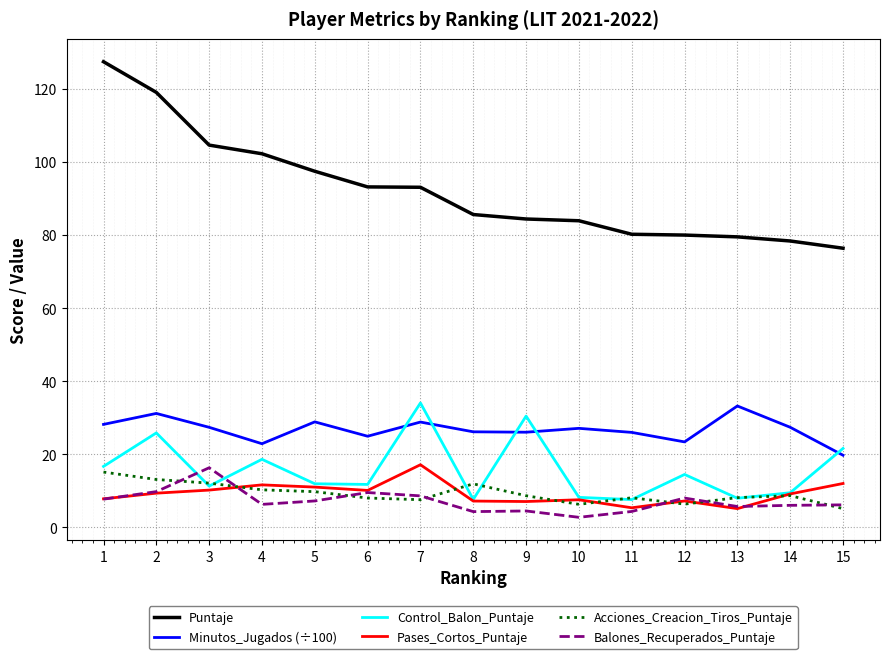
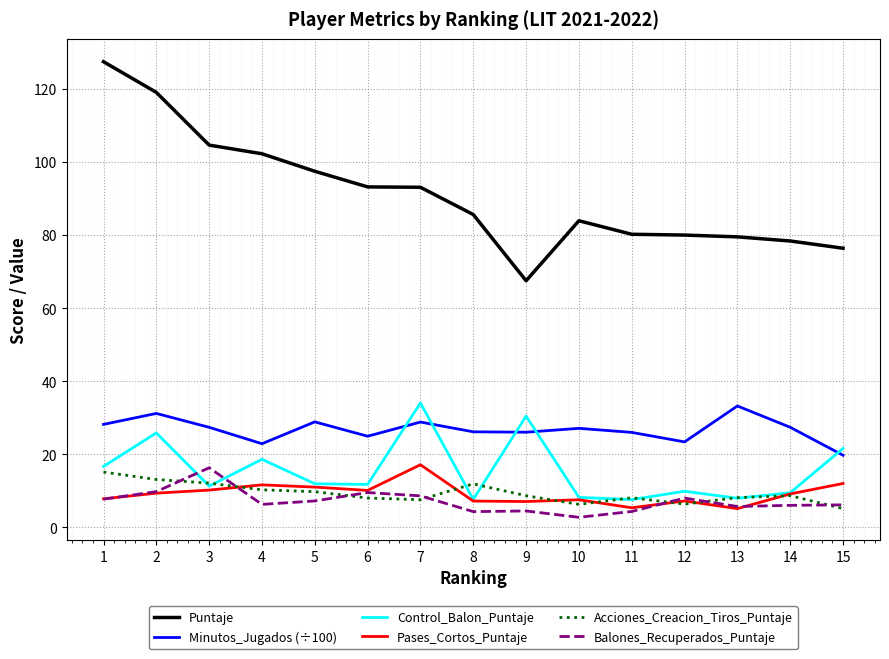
  {
    "Puntaje": {
      "1": 127,
      "2": 119,
      "3": 105,
      "4": 102,
      "5": 97,
      "6": 93,
      "7": 93,
      "8": 86,
-     "9": 84,
+     "9": 68,
      "10": 84,
      "11": 80,
      "12": 80,
      "13": 80,
      "14": 78,
      "15": 76
    },
    "Minutos_Jugados (÷100)": {
      "1": 28,
      "2": 31,
      "3": 27,
      "4": 23,
      "5": 29,
      "6": 25,
      "7": 29,
      "8": 26,
      "9": 26,
      "10": 27,
      "11": 26,
      "12": 23,
      "13": 33,
      "14": 27,
      "15": 20
    },
    "Control_Balon_Puntaje": {
      "1": 17,
      "2": 26,
      "3": 11,
      "4": 19,
      "5": 12,
      "6": 12,
      "7": 34,
      "9": 30,
-     "12": 14,
+     "12": 10,
      "15": 22
    },
    "Pases_Cortos_Puntaje": {
      "3": 10,
      "4": 12,
      "5": 11,
      "7": 17,
      "9": 7,
      "11": 5,
      "12": 7,
      "15": 12
    },
    "Acciones_Creacion_Tiros_Puntaje": {
      "1": 15,
      "2": 13,
      "3": 12,
      "4": 10,
      "5": 10,
      "6": 8,
      "7": 8,
      "8": 12,
      "9": 9,
      "10": 6,
      "12": 6,
      "15": 5
    },
    "Balones_Recuperados_Puntaje": {
      "3": 16,
      "4": 6,
      "5": 7,
      "7": 9,
      "8": 4,
      "9": 5,
      "10": 3,
      "11": 4,
      "12": 8,
      "14": 6,
      "15": 6
    }
  }
